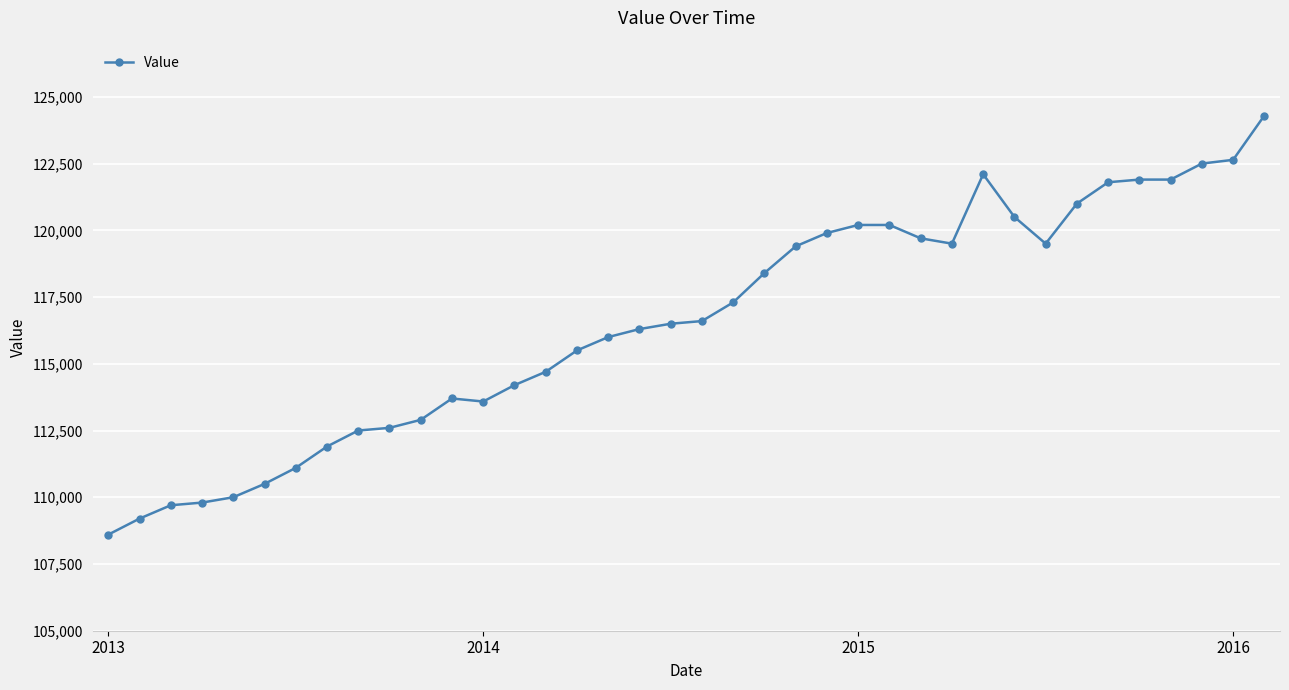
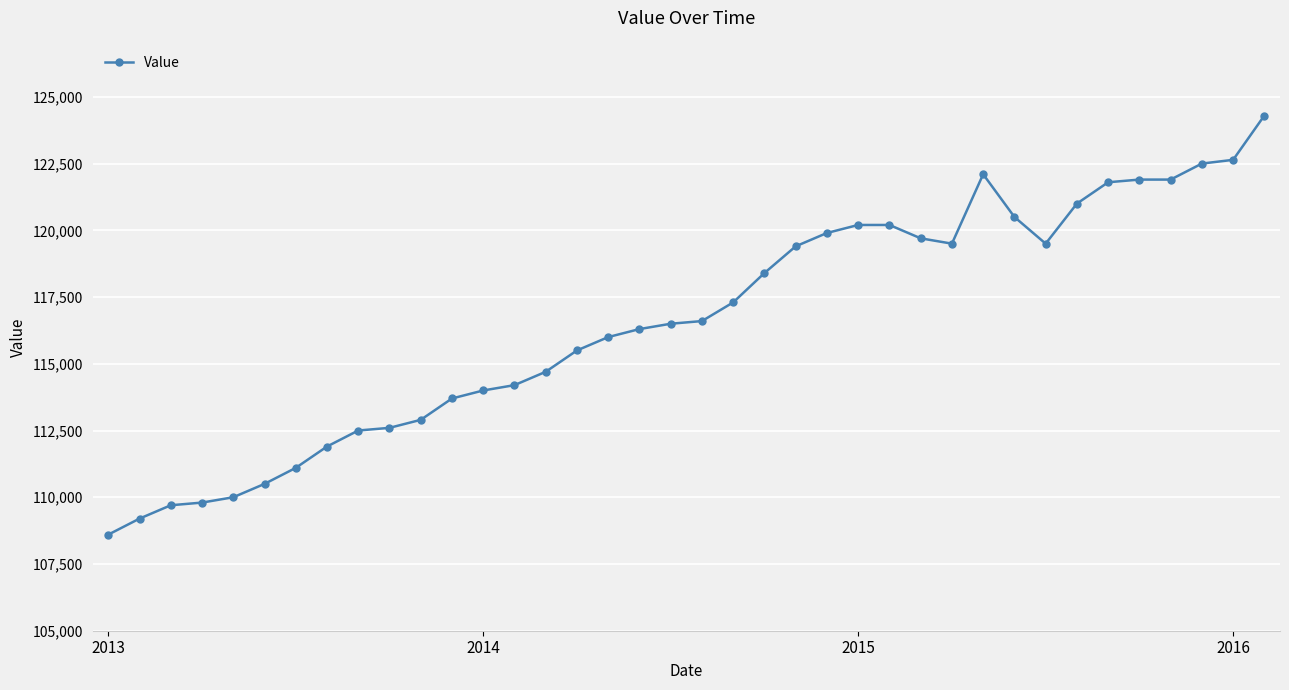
  {
    "2013": "108,600",
-   "2014": "113,600",
+   "2014": "114,000",
    "2015": "120,200",
    "2016": "122,600"
  }
